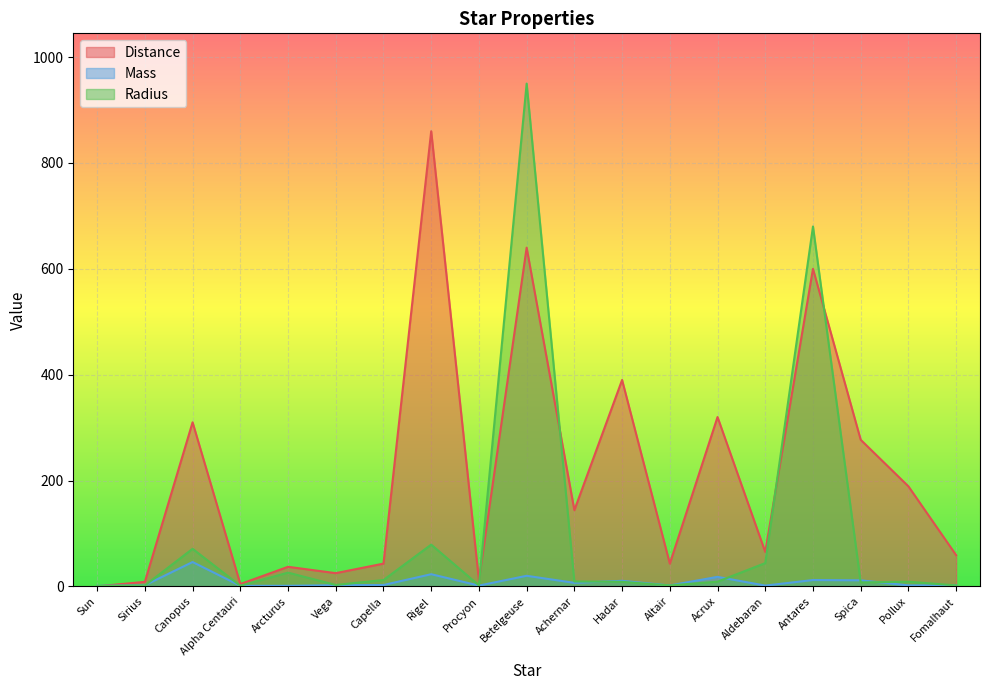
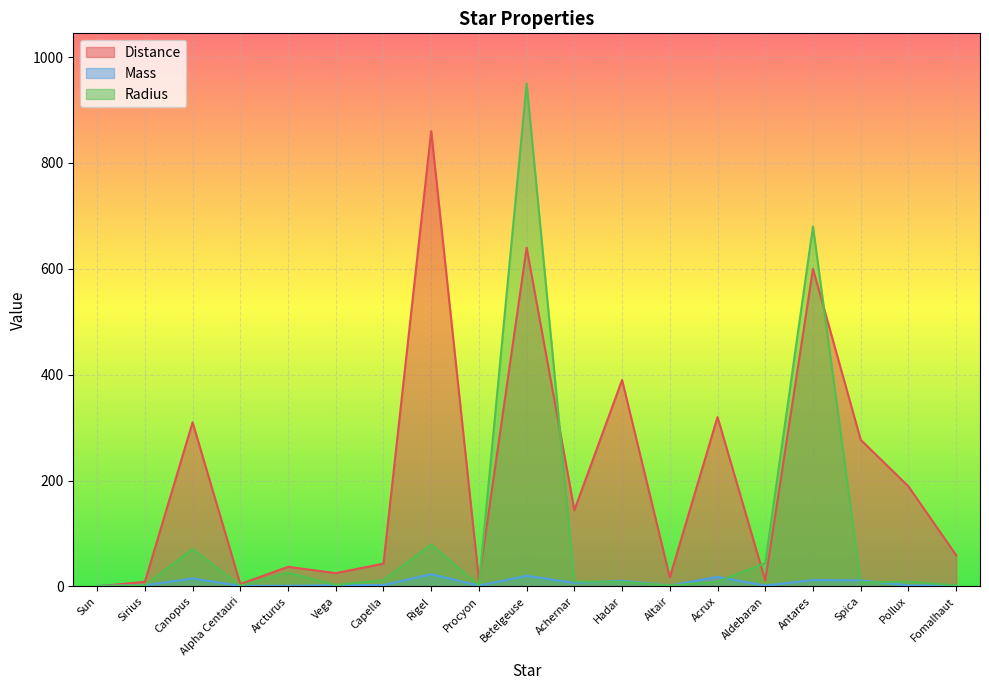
  {
    "Distance": {
      "Sirius": 10,
      "Canopus": 310,
      "Arcturus": 40,
      "Vega": 30,
      "Capella": 40,
      "Rigel": 860,
      "Procyon": 10,
      "Betelgeuse": 640,
      "Achernar": 140,
      "Hadar": 390,
-     "Altair": 40,
+     "Altair": 20,
      "Acrux": 320,
-     "Aldebaran": 70,
+     "Aldebaran": 10,
      "Antares": 600,
      "Spica": 280,
      "Pollux": 190,
      "Fomalhaut": 60
    },
    "Mass": {
-     "Canopus": 50,
+     "Canopus": 20,
      "Arcturus": 0,
      "Capella": 0,
      "Rigel": 20,
      "Betelgeuse": 20,
      "Acrux": 20,
      "Aldebaran": 0,
      "Antares": 10,
      "Pollux": 0
    },
    "Radius": {
      "Canopus": 70,
      "Arcturus": 30,
      "Capella": 10,
      "Rigel": 80,
      "Betelgeuse": 950,
      "Acrux": 10,
      "Aldebaran": 40,
      "Antares": 680,
      "Pollux": 10
    }
  }
